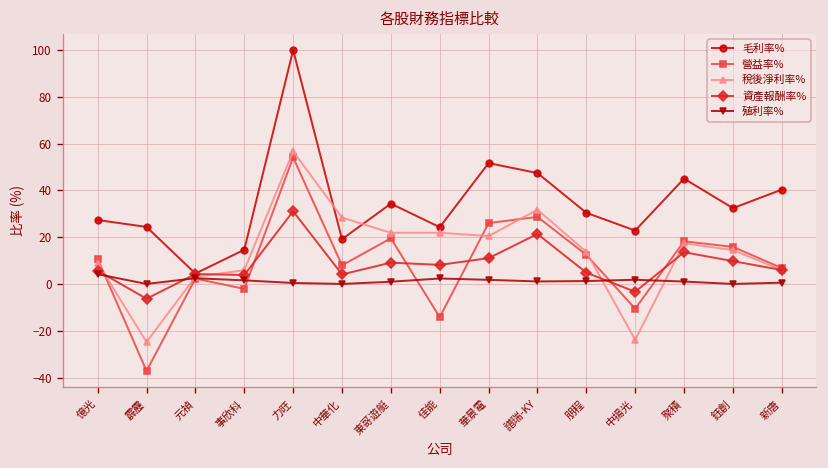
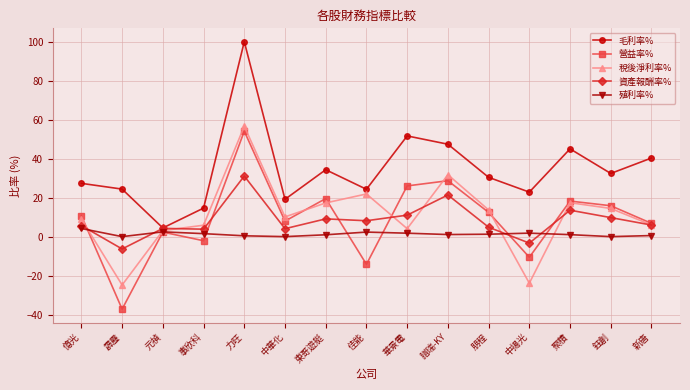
  {
    "稅後淨利率%": {
      "億光": 9,
      "霹靂": -25,
      "事欣科": 6,
      "力旺": 57,
-     "中華化": 28,
-     "東哥遊艇": 22,
+     "中華化": 10,
+     "東哥遊艇": 17,
      "佳能": 22,
-     "華景電": 20,
+     "華景電": 4,
      "譜瑞-KY": 32,
      "中揚光": -24,
      "鈺創": 14
    }
  }
